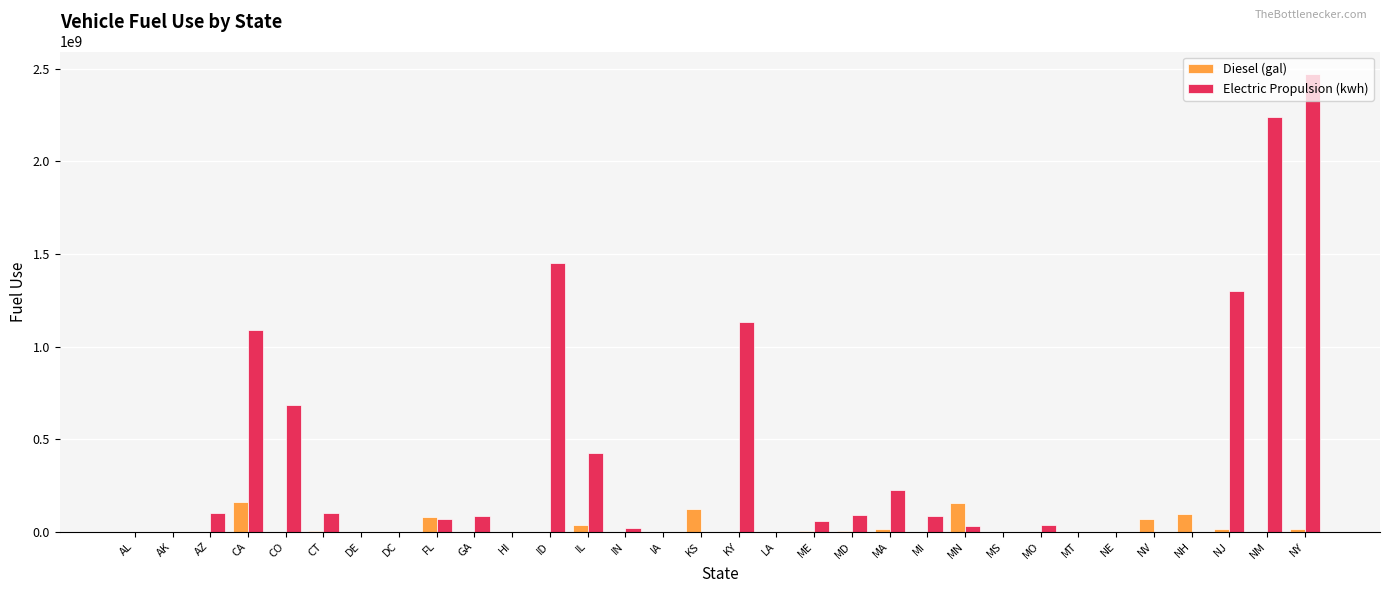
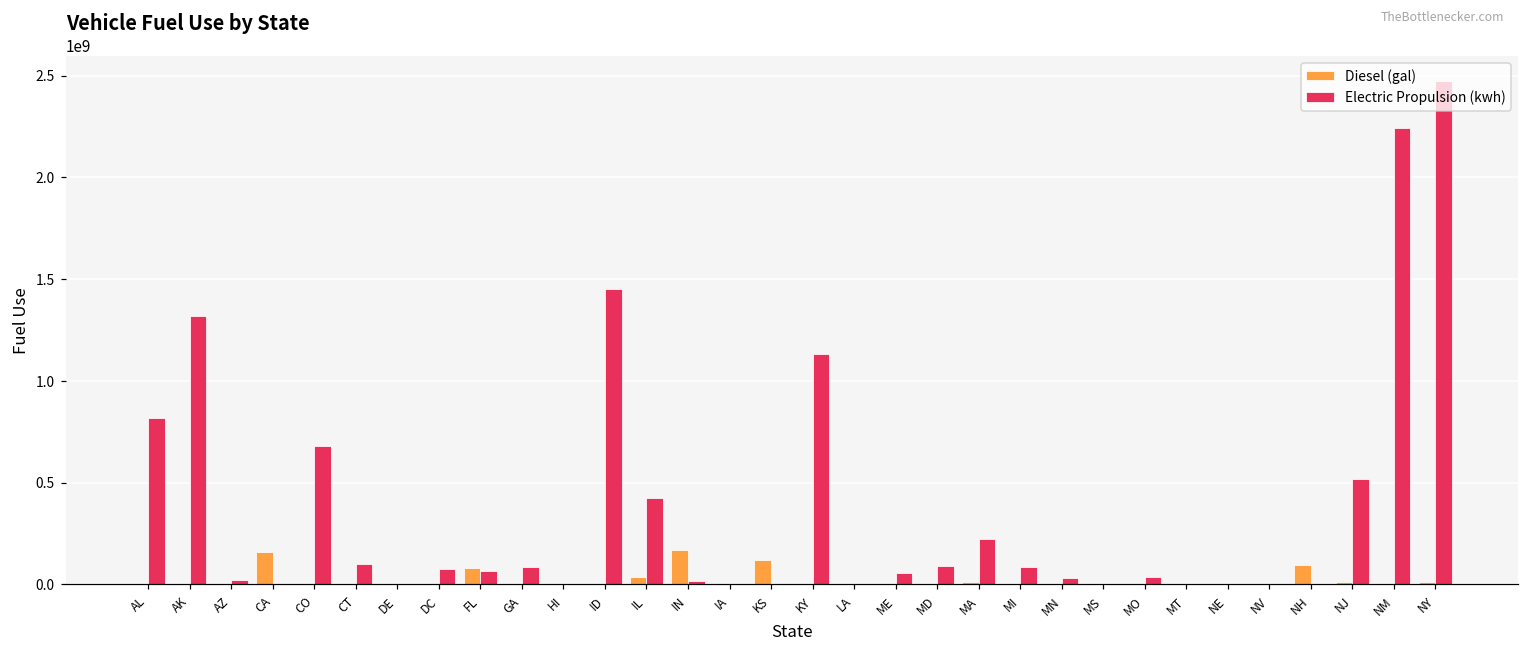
  {
    "Diesel (gal)": {
      "AL": 0,
      "AK": 0,
      "AZ": 0,
      "CA": 160000000,
      "CO": 0,
      "DE": 0,
      "DC": 0,
      "FL": 80000000,
      "GA": 0,
      "HI": 0,
      "ID": 0,
      "IL": 40000000,
-     "IN": 0,
+     "IN": 170000000,
      "IA": 0,
      "KS": 120000000,
      "KY": 0,
      "LA": 0,
      "MI": 0,
-     "MN": 160000000,
+     "MN": 0,
      "MS": 0,
      "MO": 0,
      "MT": 0,
      "NE": 0,
-     "NV": 70000000,
+     "NV": 0,
      "NH": 90000000,
      "NM": 0
    },
    "Electric Propulsion (kwh)": {
-     "AL": 0,
-     "AK": 0,
-     "AZ": 100000000,
-     "CA": 1090000000,
+     "AL": 820000000,
+     "AK": 1320000000,
+     "AZ": 20000000,
+     "CA": 0,
      "CO": 680000000,
      "CT": 100000000,
      "DE": 0,
-     "DC": 0,
+     "DC": 80000000,
      "FL": 70000000,
      "GA": 80000000,
      "HI": 0,
      "ID": 1450000000,
      "IL": 420000000,
      "IN": 20000000,
      "IA": 0,
      "KS": 0,
      "KY": 1130000000,
      "LA": 0,
      "ME": 60000000,
      "MD": 90000000,
      "MA": 230000000,
      "MI": 90000000,
      "MN": 30000000,
      "MS": 0,
      "MO": 40000000,
      "MT": 0,
      "NE": 0,
      "NV": 0,
      "NH": 0,
-     "NJ": 1300000000,
+     "NJ": 520000000,
      "NM": 2240000000
    }
  }
